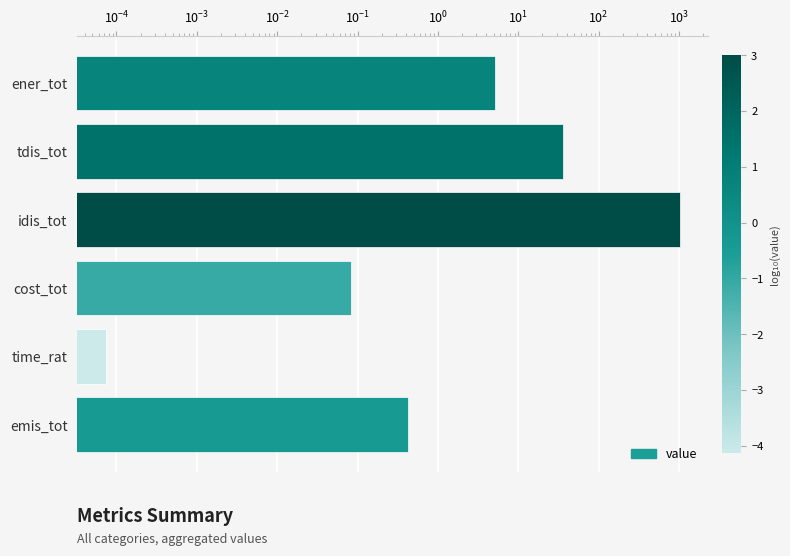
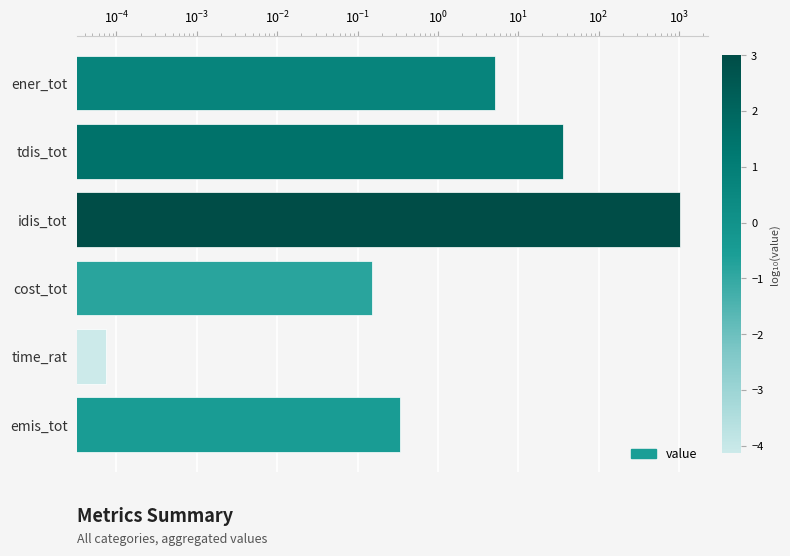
  {
    "ener_tot": 5,
    "tdis_tot": 40,
    "idis_tot": 1000,
-   "cost_tot": 0.08,
+   "cost_tot": 0.15,
    "time_rat": 0.00007,
-   "emis_tot": 0.4
+   "emis_tot": 0.34
  }
